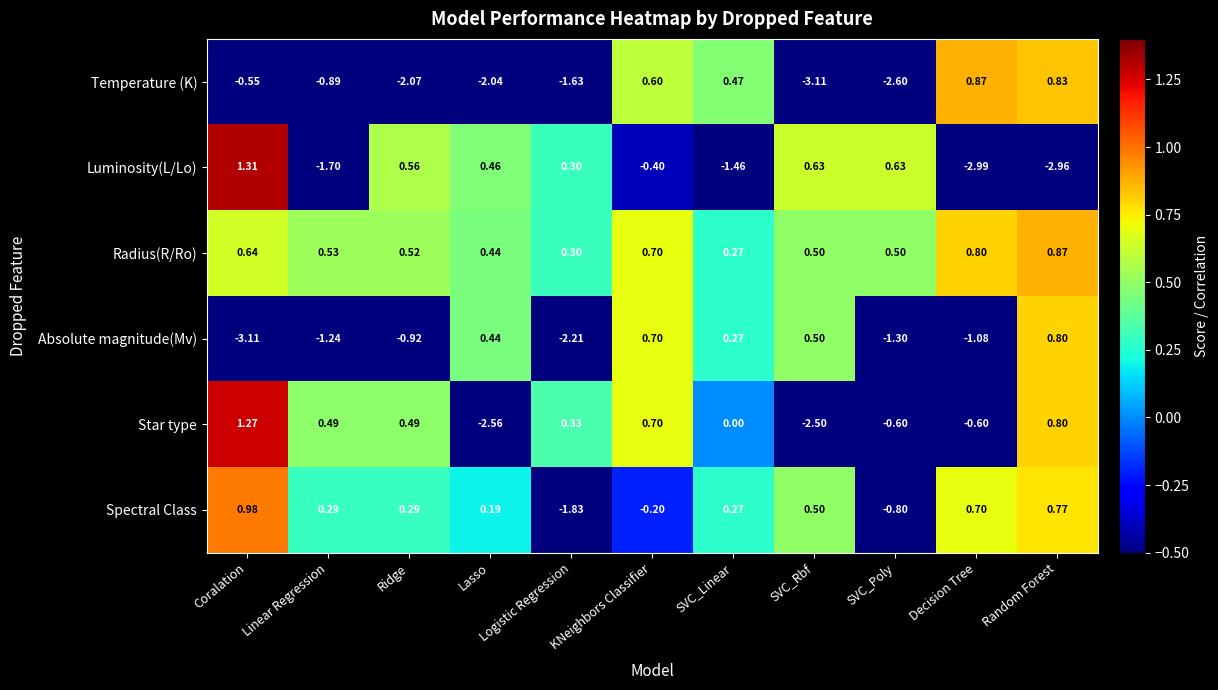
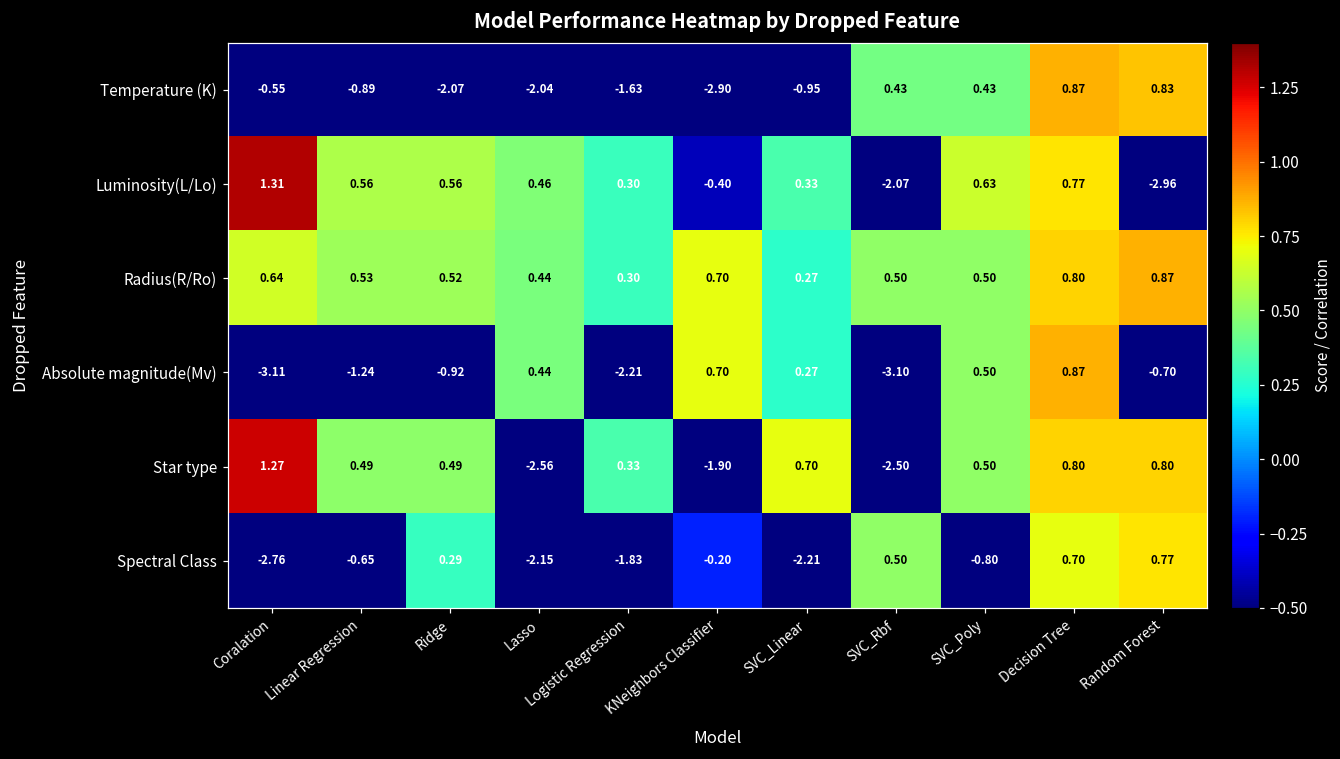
  {
    "Temperature (K)": {
      "Coralation": -0.55,
      "Linear Regression": -0.89,
      "Ridge": -2.07,
      "Lasso": -2.04,
      "Logistic Regression": -1.63,
-     "KNeighbors Classifier": 0.60,
-     "SVC_Linear": 0.47,
-     "SVC_Rbf": -3.11,
-     "SVC_Poly": -2.60,
+     "KNeighbors Classifier": -2.90,
+     "SVC_Linear": -0.95,
+     "SVC_Rbf": 0.43,
+     "SVC_Poly": 0.43,
      "Decision Tree": 0.87,
      "Random Forest": 0.83
    },
    "Luminosity(L/Lo)": {
      "Coralation": 1.31,
-     "Linear Regression": -1.70,
+     "Linear Regression": 0.56,
      "Ridge": 0.56,
      "Lasso": 0.46,
      "Logistic Regression": 0.30,
      "KNeighbors Classifier": -0.40,
-     "SVC_Linear": -1.46,
-     "SVC_Rbf": 0.63,
+     "SVC_Linear": 0.33,
+     "SVC_Rbf": -2.07,
      "SVC_Poly": 0.63,
-     "Decision Tree": -2.99,
+     "Decision Tree": 0.77,
      "Random Forest": -2.96
    },
    "Radius(R/Ro)": {
      "Coralation": 0.64,
      "Linear Regression": 0.53,
      "Ridge": 0.52,
      "Lasso": 0.44,
      "Logistic Regression": 0.30,
      "KNeighbors Classifier": 0.70,
      "SVC_Linear": 0.27,
      "SVC_Rbf": 0.50,
      "SVC_Poly": 0.50,
      "Decision Tree": 0.80,
      "Random Forest": 0.87
    },
    "Absolute magnitude(Mv)": {
      "Coralation": -3.11,
      "Linear Regression": -1.24,
      "Ridge": -0.92,
      "Lasso": 0.44,
      "Logistic Regression": -2.21,
      "KNeighbors Classifier": 0.70,
      "SVC_Linear": 0.27,
-     "SVC_Rbf": 0.50,
-     "SVC_Poly": -1.30,
-     "Decision Tree": -1.08,
-     "Random Forest": 0.80
+     "SVC_Rbf": -3.10,
+     "SVC_Poly": 0.50,
+     "Decision Tree": 0.87,
+     "Random Forest": -0.70
    },
    "Star type": {
      "Coralation": 1.27,
      "Linear Regression": 0.49,
      "Ridge": 0.49,
      "Lasso": -2.56,
      "Logistic Regression": 0.33,
-     "KNeighbors Classifier": 0.70,
-     "SVC_Linear": 0.00,
+     "KNeighbors Classifier": -1.90,
+     "SVC_Linear": 0.70,
      "SVC_Rbf": -2.50,
-     "SVC_Poly": -0.60,
-     "Decision Tree": -0.60,
+     "SVC_Poly": 0.50,
+     "Decision Tree": 0.80,
      "Random Forest": 0.80
    },
    "Spectral Class": {
-     "Coralation": 0.98,
-     "Linear Regression": 0.29,
+     "Coralation": -2.76,
+     "Linear Regression": -0.65,
      "Ridge": 0.29,
-     "Lasso": 0.19,
+     "Lasso": -2.15,
      "Logistic Regression": -1.83,
      "KNeighbors Classifier": -0.20,
-     "SVC_Linear": 0.27,
+     "SVC_Linear": -2.21,
      "SVC_Rbf": 0.50,
      "SVC_Poly": -0.80,
      "Decision Tree": 0.70,
      "Random Forest": 0.77
    }
  }
